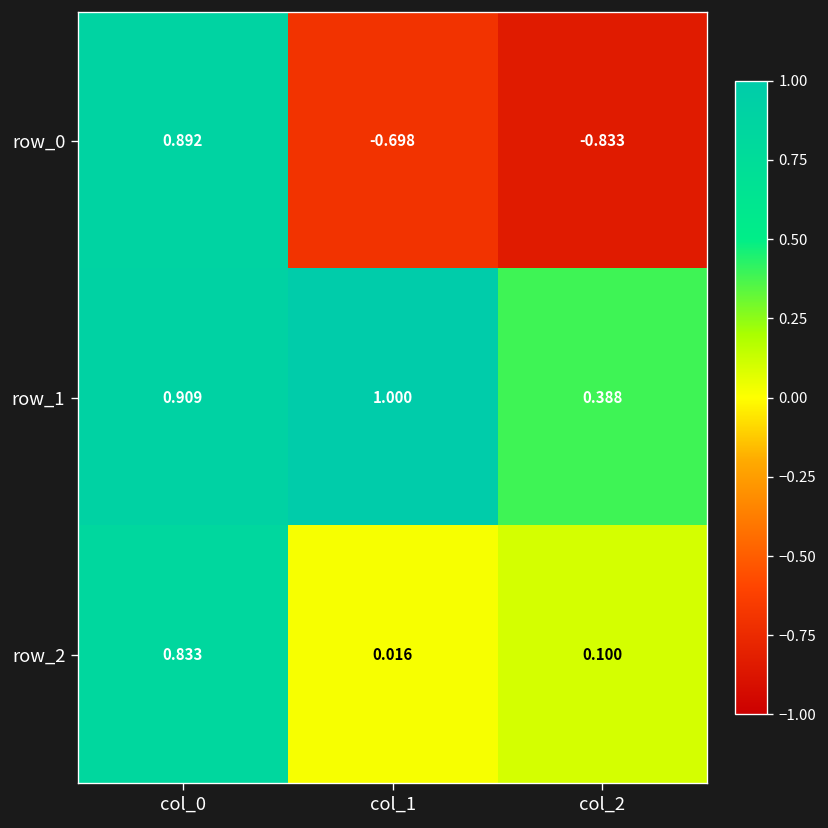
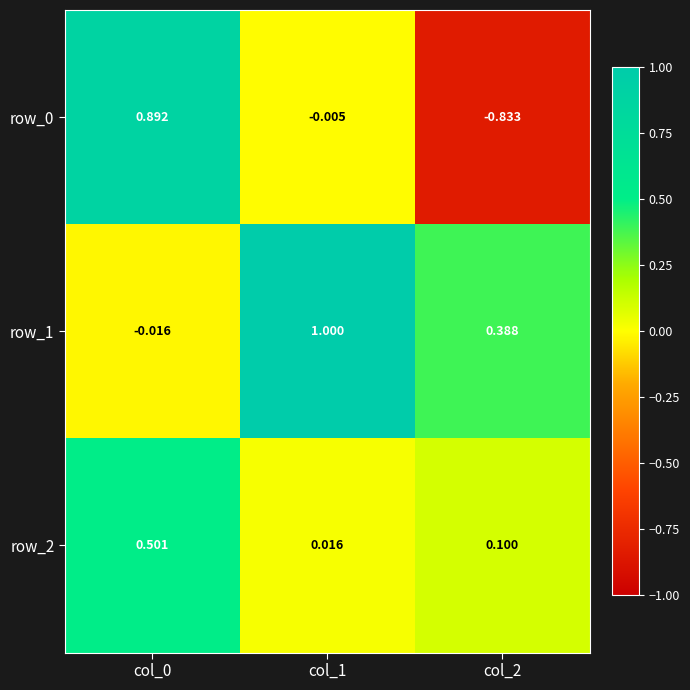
  {
    "row_0": {
      "col_0": 0.892,
-     "col_1": -0.698,
+     "col_1": -0.005,
      "col_2": -0.833
    },
    "row_1": {
-     "col_0": 0.909,
+     "col_0": -0.016,
      "col_1": 1.000,
      "col_2": 0.388
    },
    "row_2": {
-     "col_0": 0.833,
+     "col_0": 0.501,
      "col_1": 0.016,
      "col_2": 0.100
    }
  }
